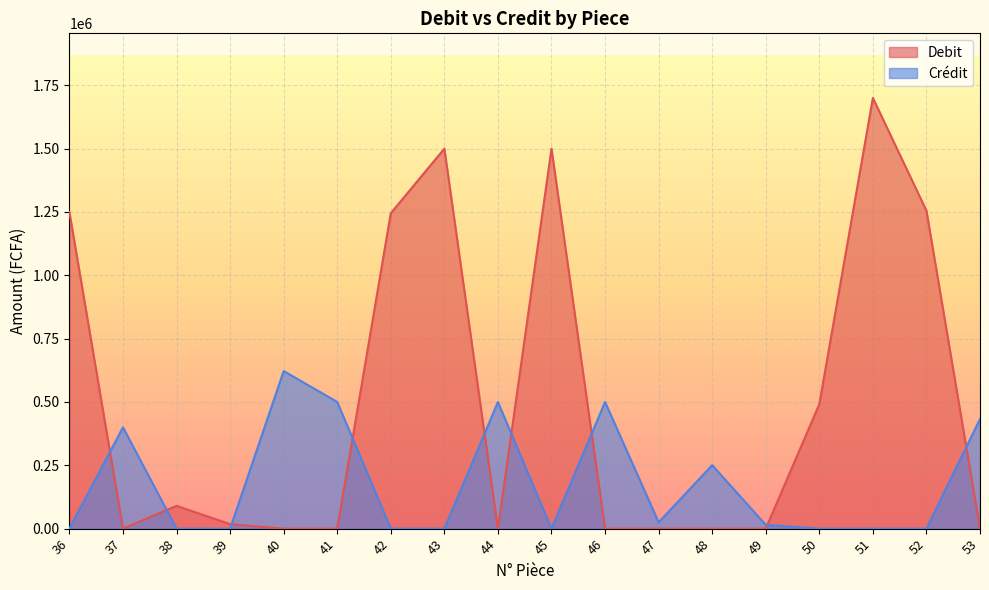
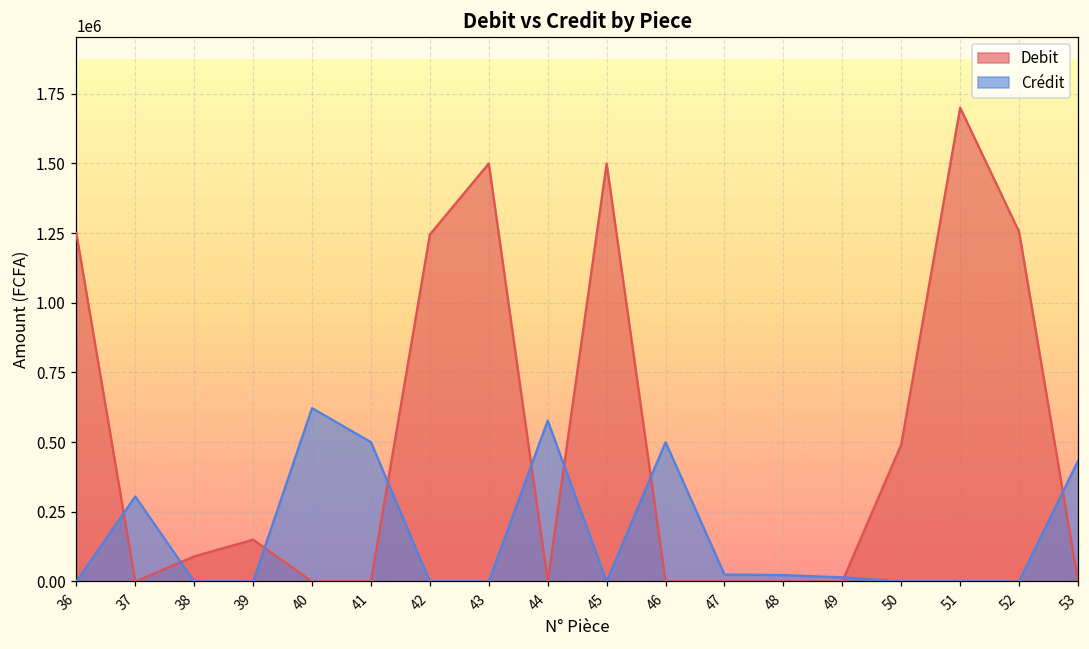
  {
    "Debit": {
      "36": 1250000,
      "37": 0,
      "38": 90000,
-     "39": 20000,
+     "39": 150000,
      "40": 0,
      "41": 0,
      "42": 1250000,
      "43": 1500000,
      "44": 0,
      "45": 1500000,
      "46": 0,
      "47": 0,
      "48": 0,
      "49": 0,
      "50": 490000,
      "51": 1700000,
      "52": 1260000,
      "53": 0
    },
    "Crédit": {
      "36": 0,
-     "37": 400000,
+     "37": 310000,
      "38": 0,
      "39": 0,
      "40": 620000,
      "41": 500000,
      "42": 0,
      "43": 0,
-     "44": 500000,
+     "44": 580000,
      "45": 0,
      "46": 500000,
      "47": 30000,
-     "48": 250000,
+     "48": 20000,
      "49": 20000,
      "50": 0,
      "51": 0,
      "52": 0,
      "53": 430000
    }
  }
